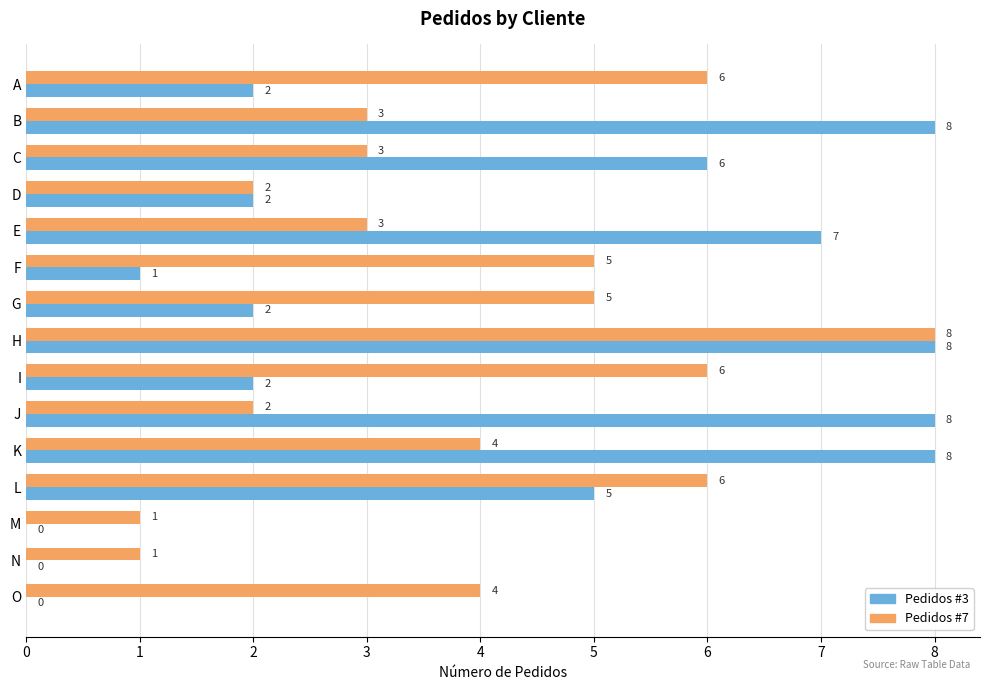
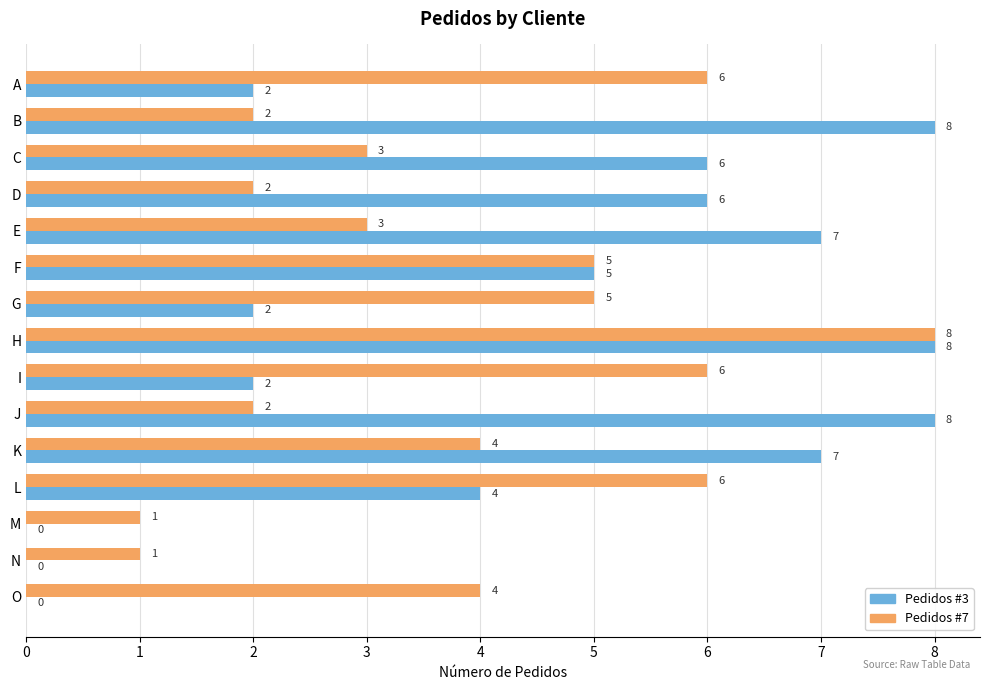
  {
    "Pedidos #3": {
      "A": 2,
      "B": 8,
      "C": 6,
-     "D": 2,
+     "D": 6,
      "E": 7,
-     "F": 1,
+     "F": 5,
      "G": 2,
      "H": 8,
      "I": 2,
      "J": 8,
-     "K": 8,
-     "L": 5,
+     "K": 7,
+     "L": 4,
      "M": 0,
      "N": 0,
      "O": 0
    },
    "Pedidos #7": {
      "A": 6,
-     "B": 3,
+     "B": 2,
      "C": 3,
      "D": 2,
      "E": 3,
      "F": 5,
      "G": 5,
      "H": 8,
      "I": 6,
      "J": 2,
      "K": 4,
      "L": 6,
      "M": 1,
      "N": 1,
      "O": 4
    }
  }
